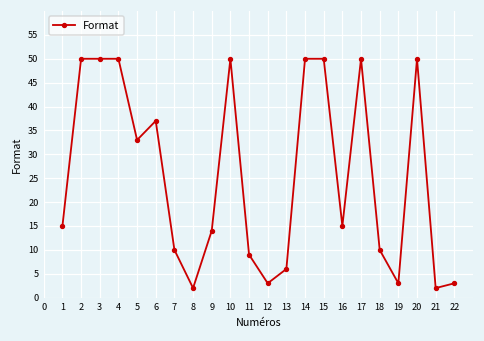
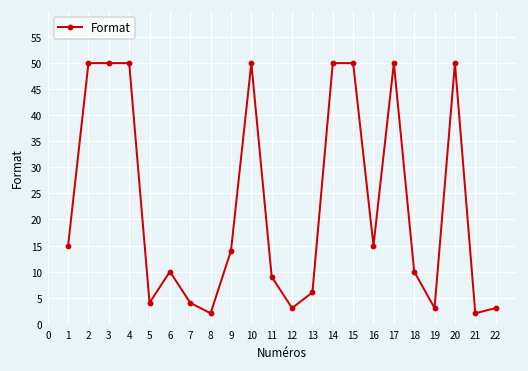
  {
    "1": 15,
    "2": 50,
    "3": 50,
    "4": 50,
-   "5": 33,
-   "6": 37,
-   "7": 10,
+   "5": 4,
+   "6": 10,
+   "7": 4,
    "8": 2,
    "9": 14,
    "10": 50,
    "11": 9,
    "12": 3,
    "13": 6,
    "14": 50,
    "15": 50,
    "16": 15,
    "17": 50,
    "18": 10,
    "19": 3,
    "20": 50,
    "21": 2,
    "22": 3
  }
